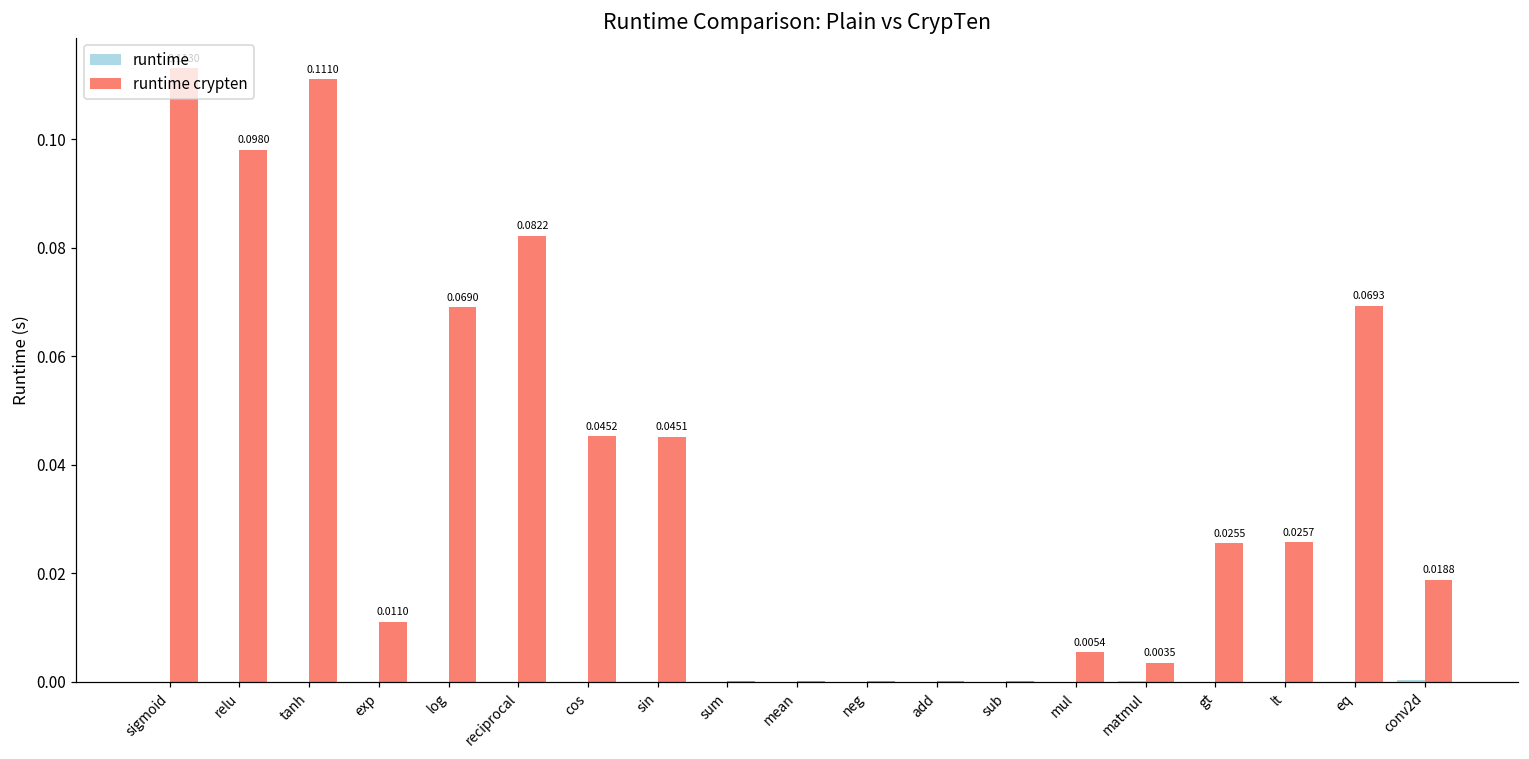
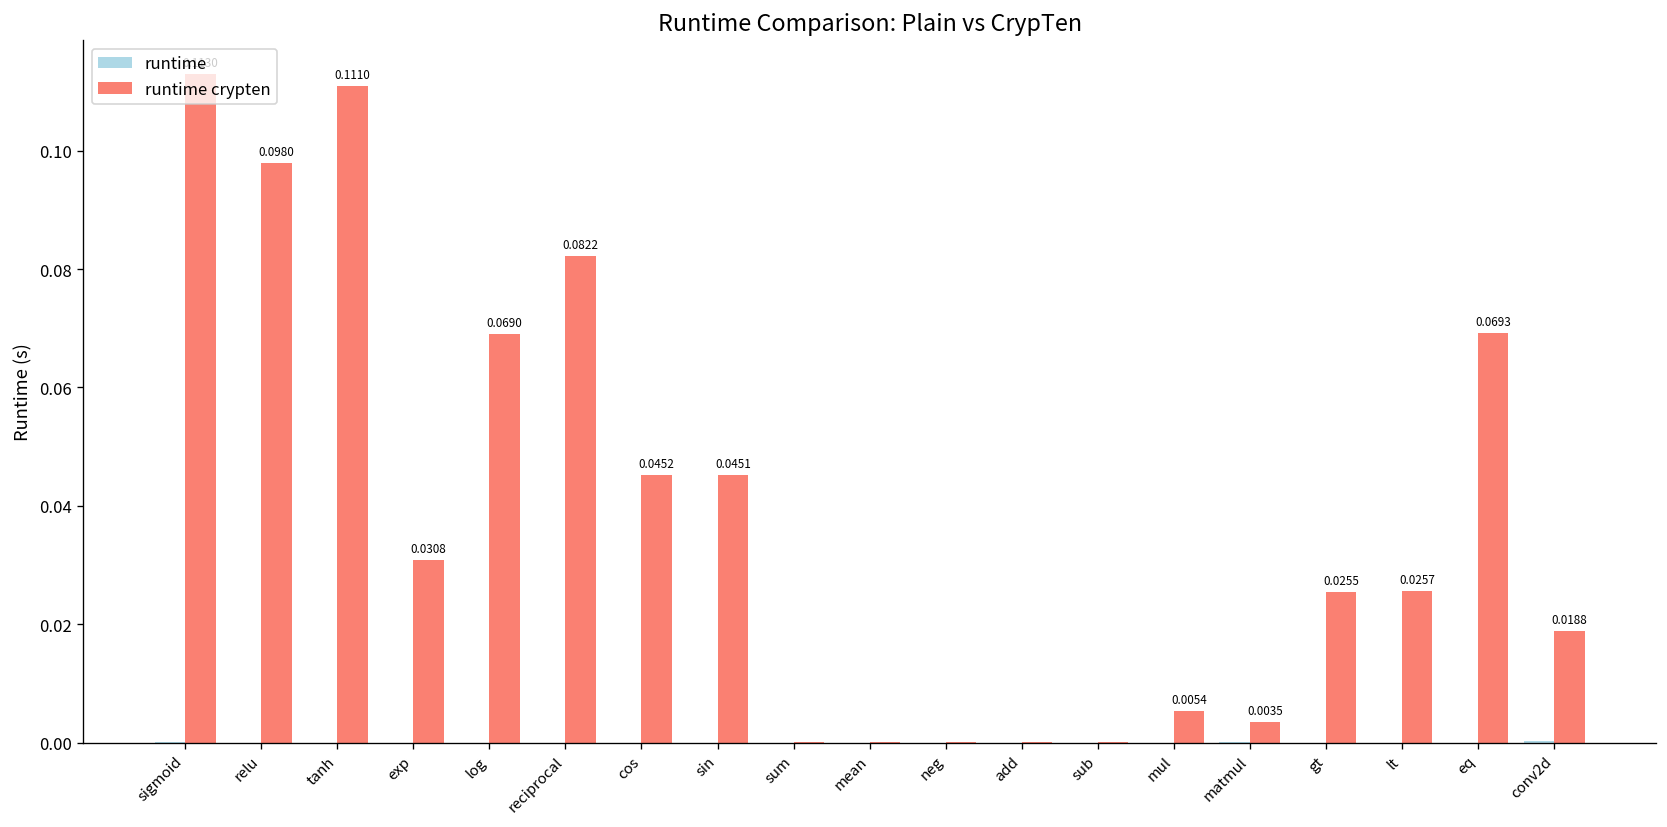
  {
    "runtime crypten": {
      "relu": 0.0980,
      "tanh": 0.1110,
-     "exp": 0.0110,
+     "exp": 0.0308,
      "log": 0.0690,
      "reciprocal": 0.0822,
      "cos": 0.0452,
      "sin": 0.0451,
      "mul": 0.0054,
      "matmul": 0.0035,
      "gt": 0.0255,
      "lt": 0.0257,
      "eq": 0.0693,
      "conv2d": 0.0188
    }
  }
